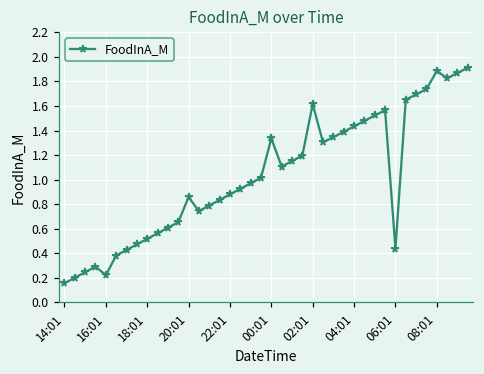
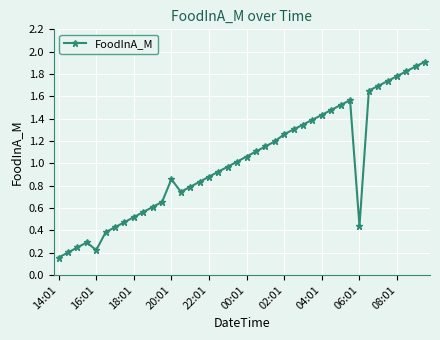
  {
    "14:01": 0.16,
    "16:01": 0.22,
    "18:01": 0.52,
    "20:01": 0.86,
    "22:01": 0.88,
-   "00:01": 1.34,
-   "02:01": 1.61,
+   "00:01": 1.06,
+   "02:01": 1.26,
    "04:01": 1.43,
    "06:01": 0.44,
-   "08:01": 1.88
+   "08:01": 1.78
  }
